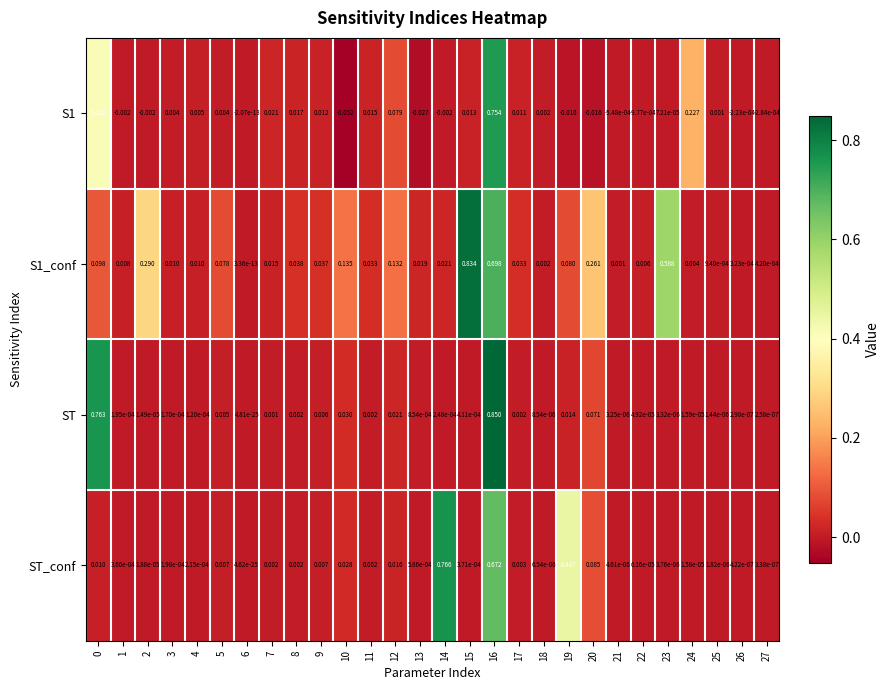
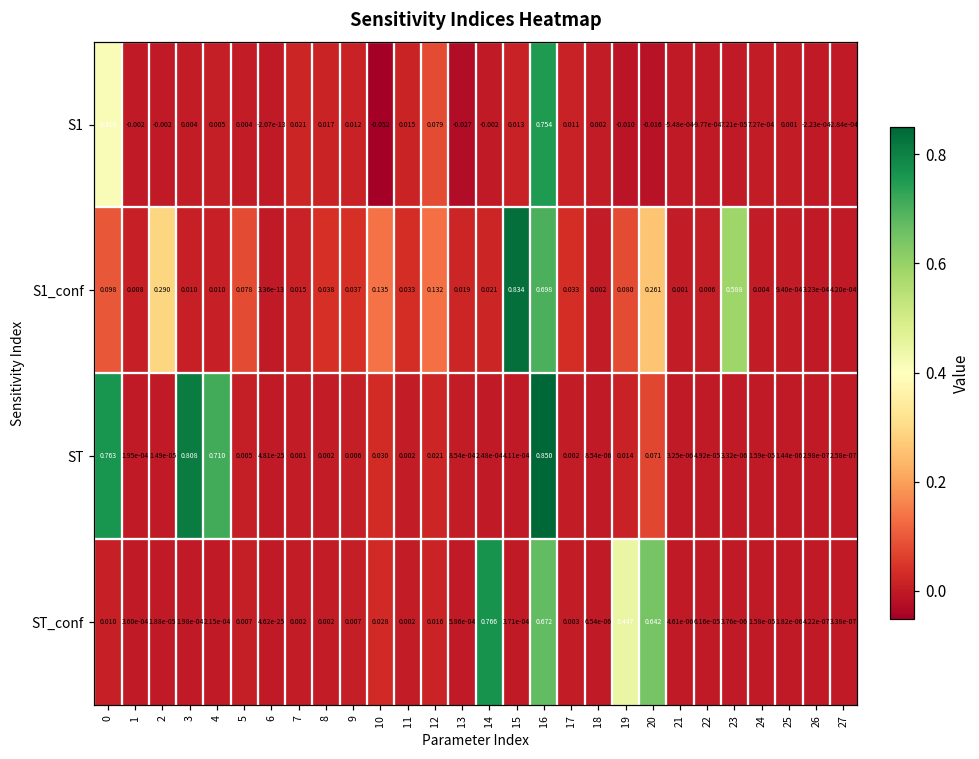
  {
    "S1": {
      "0": "0.410",
      "1": "-0.002",
      "2": "-0.002",
      "3": "0.004",
      "4": "0.005",
      "5": "0.004",
      "6": "-2.07e-13",
      "7": "0.021",
      "8": "0.017",
      "9": "0.012",
      "10": "-0.052",
      "11": "0.015",
      "12": "0.079",
      "13": "-0.027",
      "14": "-0.002",
      "15": "0.013",
      "16": "0.754",
      "17": "0.011",
      "18": "0.002",
      "19": "-0.010",
      "20": "-0.016",
      "21": "-5.48e-04",
      "22": "-9.77e-04",
      "23": "7.21e-05",
-     "24": "0.227",
+     "24": "7.27e-04",
      "25": "0.001",
      "26": "-2.23e-04",
      "27": "-2.84e-04"
    },
    "S1_conf": {
      "0": "0.098",
      "1": "0.008",
      "2": "0.290",
      "3": "0.010",
      "4": "0.010",
      "5": "0.078",
      "6": "3.36e-13",
      "7": "0.015",
      "8": "0.038",
      "9": "0.037",
      "10": "0.135",
      "11": "0.033",
      "12": "0.132",
      "13": "0.019",
      "14": "0.021",
      "15": "0.834",
      "16": "0.698",
      "17": "0.033",
      "18": "0.002",
      "19": "0.080",
      "20": "0.261",
      "21": "0.001",
      "22": "0.006",
      "23": "0.588",
      "24": "0.004",
      "25": "9.40e-04",
      "26": "3.23e-04",
      "27": "4.20e-04"
    },
    "ST": {
      "0": "0.763",
      "1": "1.95e-04",
      "2": "1.49e-05",
-     "3": "1.70e-04",
-     "4": "1.20e-04",
+     "3": "0.808",
+     "4": "0.710",
      "5": "0.005",
      "6": "4.81e-25",
      "7": "0.001",
      "8": "0.002",
      "9": "0.006",
      "10": "0.030",
      "11": "0.002",
      "12": "0.021",
      "13": "8.54e-04",
      "14": "2.48e-04",
      "15": "4.11e-04",
      "16": "0.850",
      "17": "0.002",
      "18": "8.54e-06",
      "19": "0.014",
      "20": "0.071",
      "21": "3.25e-06",
      "22": "4.92e-05",
      "23": "3.32e-06",
      "24": "1.59e-05",
      "25": "1.44e-06",
      "26": "2.98e-07",
      "27": "2.58e-07"
    },
    "ST_conf": {
      "0": "0.010",
      "1": "3.60e-04",
      "2": "1.88e-05",
      "3": "1.98e-04",
      "4": "2.15e-04",
      "5": "0.007",
      "6": "4.62e-25",
      "7": "0.002",
      "8": "0.002",
      "9": "0.007",
      "10": "0.028",
      "11": "0.002",
      "12": "0.016",
      "13": "5.86e-04",
      "14": "0.766",
      "15": "3.71e-04",
      "16": "0.672",
      "17": "0.003",
      "18": "6.54e-06",
      "19": "0.447",
-     "20": "0.085",
+     "20": "0.642",
      "21": "4.61e-06",
      "22": "6.16e-05",
      "23": "3.76e-06",
      "24": "1.58e-05",
      "25": "1.82e-06",
      "26": "4.22e-07",
      "27": "3.38e-07"
    }
  }
